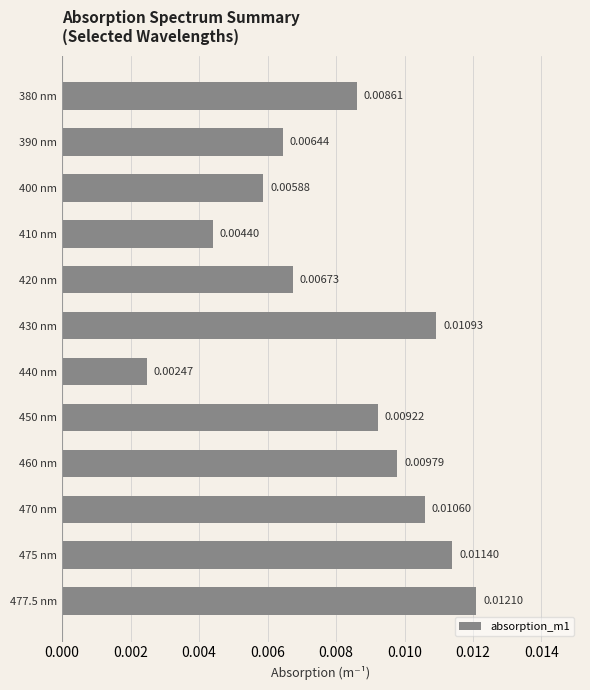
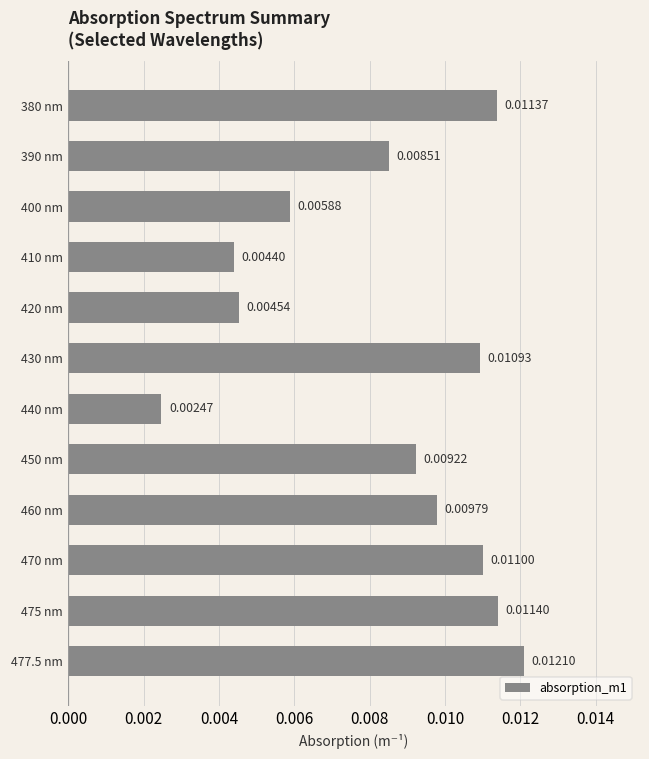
  {
-   "380 nm": 0.00861,
-   "390 nm": 0.00644,
+   "380 nm": 0.01137,
+   "390 nm": 0.00851,
    "400 nm": 0.00588,
    "410 nm": 0.00440,
-   "420 nm": 0.00673,
+   "420 nm": 0.00454,
    "430 nm": 0.01093,
    "440 nm": 0.00247,
    "450 nm": 0.00922,
    "460 nm": 0.00979,
-   "470 nm": 0.01060,
+   "470 nm": 0.01100,
    "475 nm": 0.01140,
    "477.5 nm": 0.01210
  }
